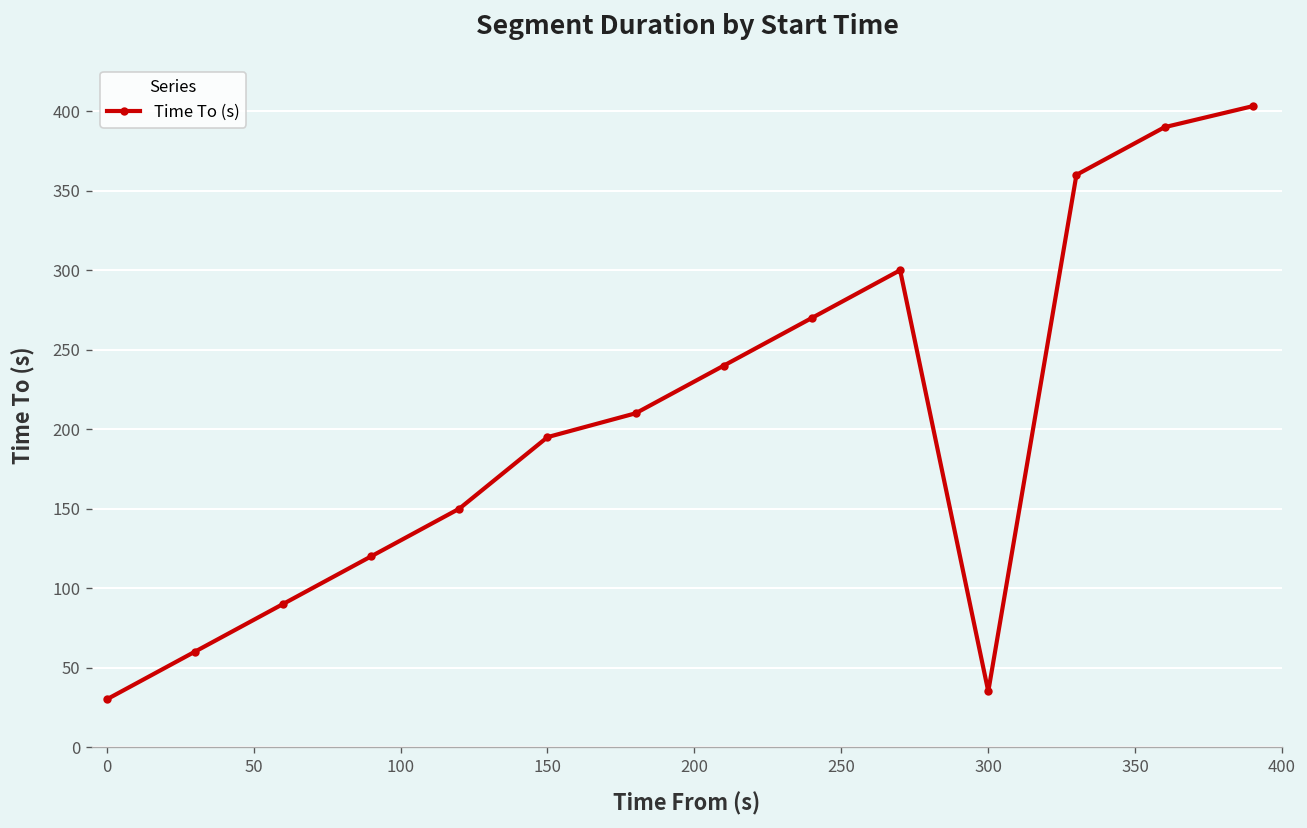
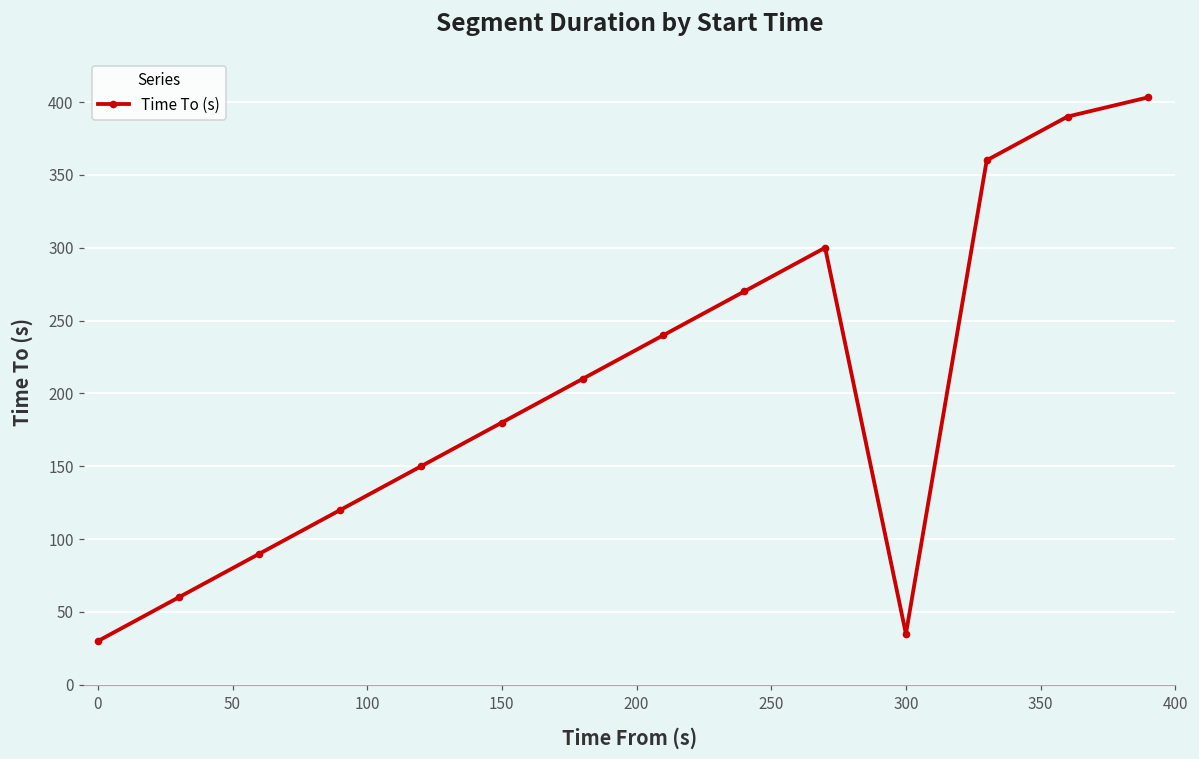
  {
    "0": 30,
-   "150": 195,
+   "150": 180,
    "300": 35
  }
